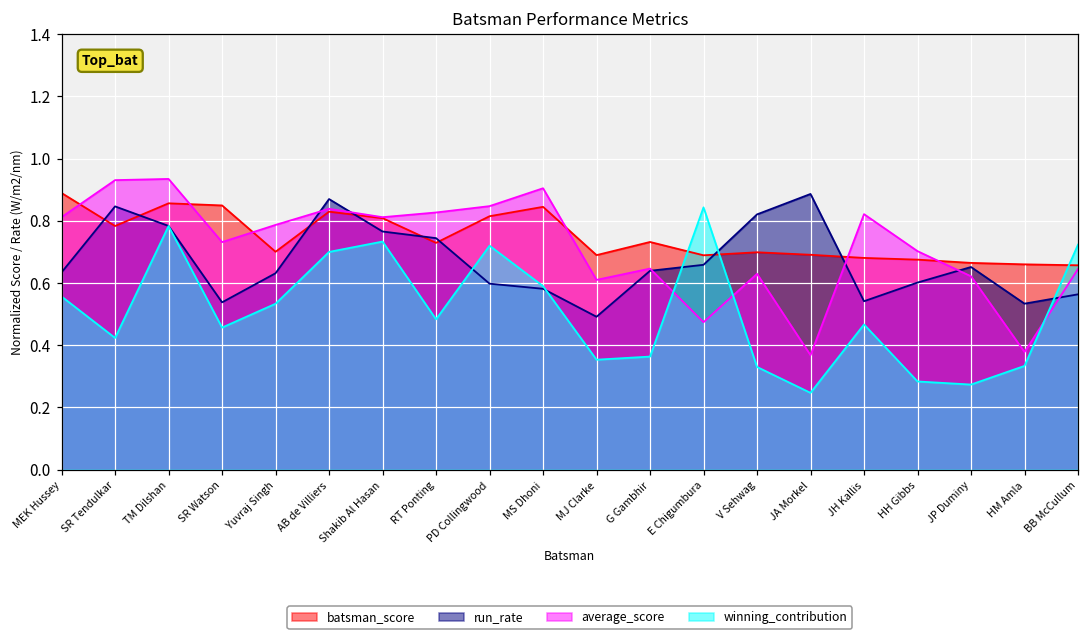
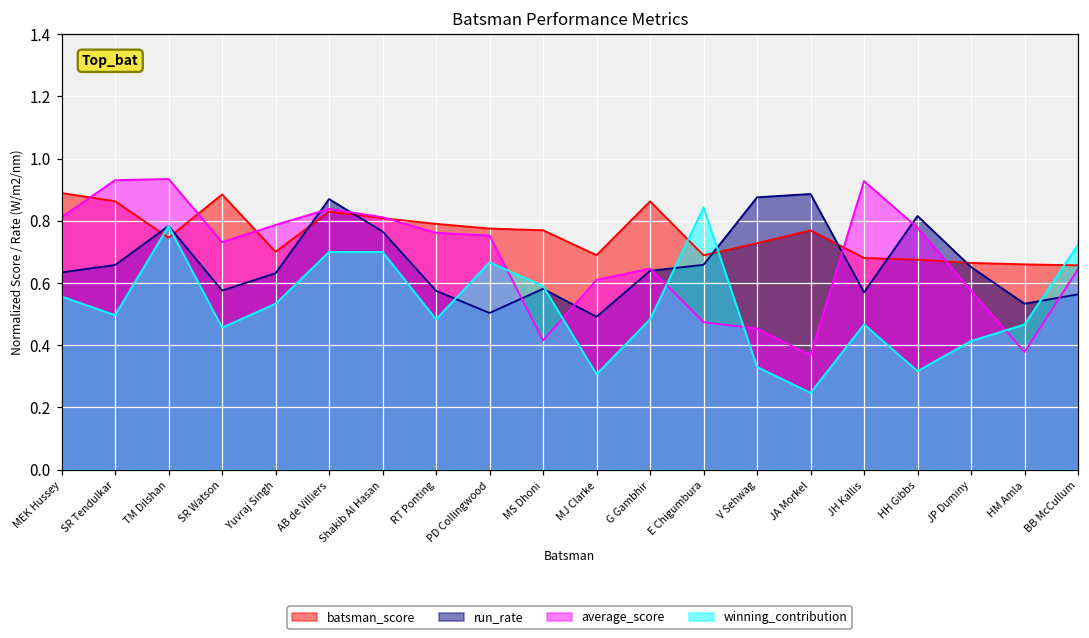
  {
    "batsman_score": {
      "MEK Hussey": 0.89,
-     "SR Tendulkar": 0.78,
-     "TM Dilshan": 0.86,
-     "SR Watson": 0.85,
+     "SR Tendulkar": 0.86,
+     "TM Dilshan": 0.75,
+     "SR Watson": 0.88,
      "Yuvraj Singh": 0.70,
      "AB de Villiers": 0.83,
-     "RT Ponting": 0.73,
-     "PD Collingwood": 0.81,
-     "MS Dhoni": 0.85,
+     "RT Ponting": 0.79,
+     "PD Collingwood": 0.78,
+     "MS Dhoni": 0.77,
      "MJ Clarke": 0.69,
-     "G Gambhir": 0.73,
+     "G Gambhir": 0.86,
      "E Chigumbura": 0.69,
-     "V Sehwag": 0.70,
-     "JA Morkel": 0.69,
+     "V Sehwag": 0.73,
+     "JA Morkel": 0.77,
      "JH Kallis": 0.68,
      "HH Gibbs": 0.68,
      "JP Duminy": 0.66,
      "HM Amla": 0.66,
      "BB McCullum": 0.66
    },
    "run_rate": {
      "MEK Hussey": 0.63,
-     "SR Tendulkar": 0.85,
-     "SR Watson": 0.54,
+     "SR Tendulkar": 0.66,
+     "SR Watson": 0.58,
      "Yuvraj Singh": 0.63,
      "AB de Villiers": 0.87,
      "Shakib Al Hasan": 0.77,
-     "RT Ponting": 0.74,
-     "PD Collingwood": 0.60,
+     "RT Ponting": 0.58,
+     "PD Collingwood": 0.50,
      "MJ Clarke": 0.49,
      "E Chigumbura": 0.66,
-     "V Sehwag": 0.82,
+     "V Sehwag": 0.88,
      "JA Morkel": 0.89,
-     "JH Kallis": 0.54,
-     "HH Gibbs": 0.60,
+     "JH Kallis": 0.57,
+     "HH Gibbs": 0.82,
      "JP Duminy": 0.65,
      "HM Amla": 0.53,
      "BB McCullum": 0.56
    },
    "average_score": {
      "MEK Hussey": 0.81,
      "SR Tendulkar": 0.93,
      "TM Dilshan": 0.93,
      "SR Watson": 0.73,
      "Yuvraj Singh": 0.79,
      "AB de Villiers": 0.84,
-     "RT Ponting": 0.83,
-     "PD Collingwood": 0.85,
-     "MS Dhoni": 0.90,
+     "RT Ponting": 0.76,
+     "PD Collingwood": 0.75,
+     "MS Dhoni": 0.42,
      "MJ Clarke": 0.61,
      "E Chigumbura": 0.47,
-     "V Sehwag": 0.63,
+     "V Sehwag": 0.45,
      "JA Morkel": 0.37,
-     "JH Kallis": 0.82,
-     "HH Gibbs": 0.70,
-     "JP Duminy": 0.62,
+     "JH Kallis": 0.93,
+     "HH Gibbs": 0.78,
+     "JP Duminy": 0.58,
      "HM Amla": 0.38,
      "BB McCullum": 0.64
    },
    "winning_contribution": {
      "MEK Hussey": 0.56,
-     "SR Tendulkar": 0.42,
+     "SR Tendulkar": 0.50,
      "SR Watson": 0.46,
      "Yuvraj Singh": 0.53,
      "AB de Villiers": 0.70,
-     "Shakib Al Hasan": 0.73,
+     "Shakib Al Hasan": 0.70,
      "RT Ponting": 0.48,
-     "PD Collingwood": 0.72,
-     "MJ Clarke": 0.35,
-     "G Gambhir": 0.36,
+     "PD Collingwood": 0.67,
+     "MJ Clarke": 0.31,
+     "G Gambhir": 0.48,
      "E Chigumbura": 0.84,
      "V Sehwag": 0.33,
      "JA Morkel": 0.25,
      "JH Kallis": 0.47,
-     "HH Gibbs": 0.28,
-     "JP Duminy": 0.27,
-     "HM Amla": 0.33,
+     "HH Gibbs": 0.32,
+     "JP Duminy": 0.41,
+     "HM Amla": 0.47,
      "BB McCullum": 0.72
    }
  }
